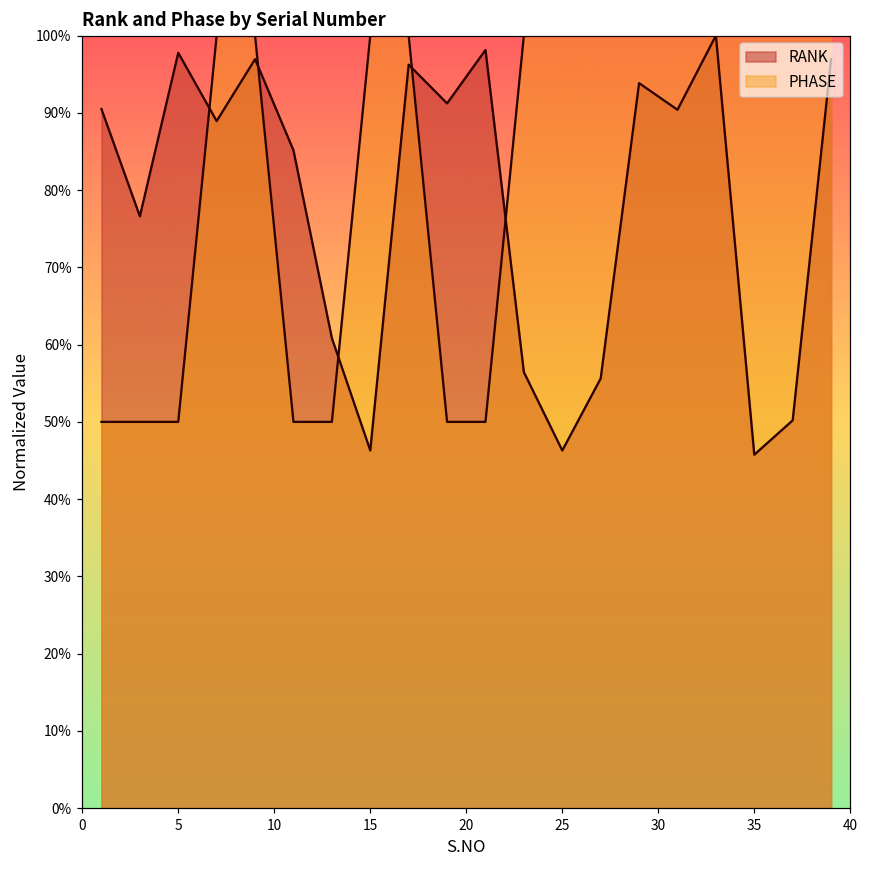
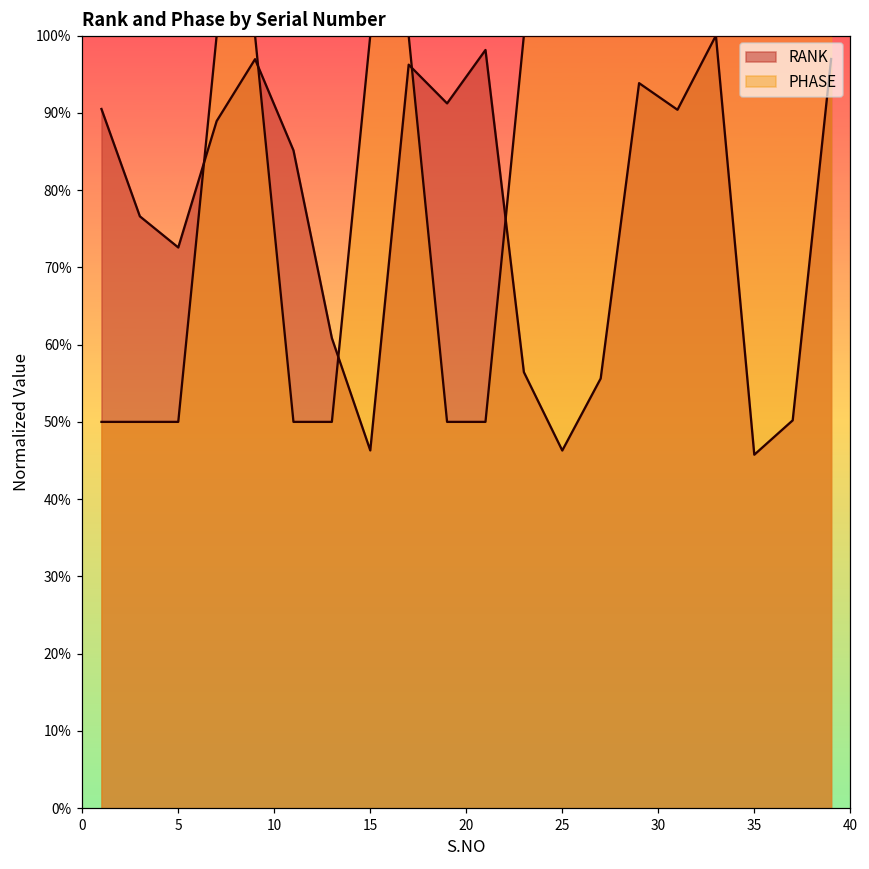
  {
    "RANK": {
-     "5": "98%",
+     "5": "73%",
      "15": "46%",
      "25": "46%",
      "35": "46%"
    },
    "PHASE": {
      "5": "50%",
      "15": "100%",
      "25": "100%",
      "35": "100%"
    }
  }
